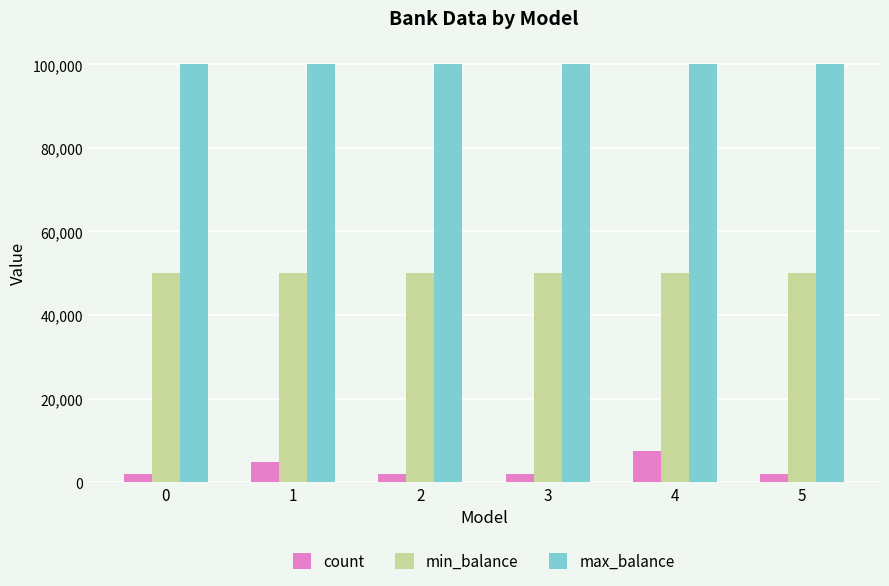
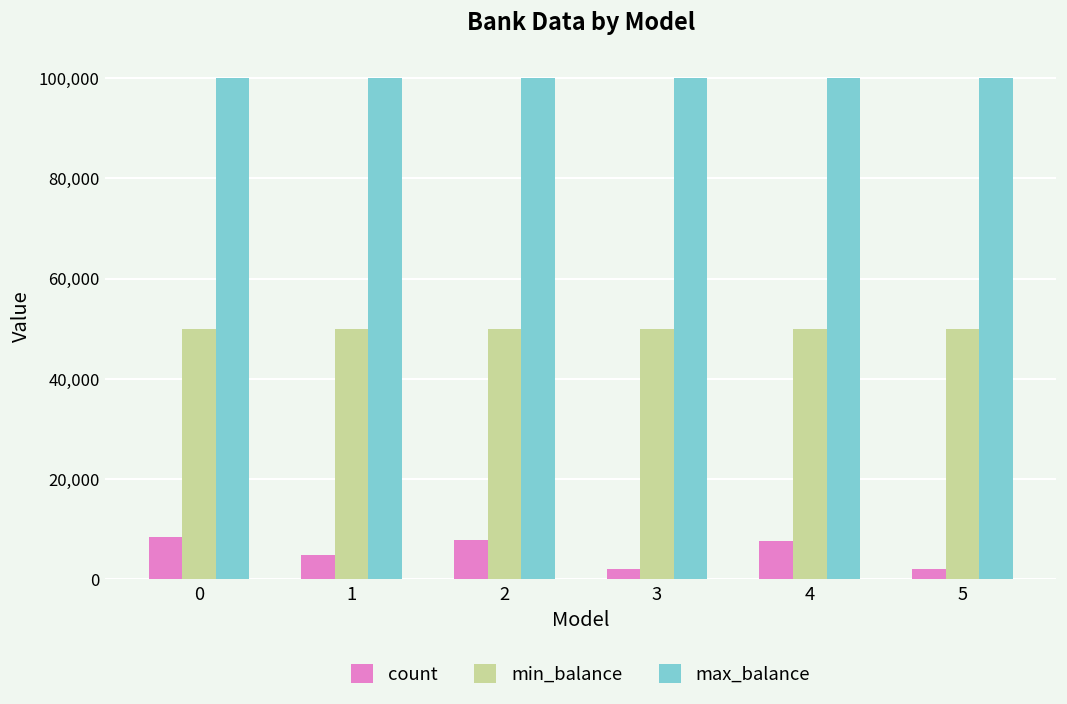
  {
    "count": {
-     "0": "2,000",
+     "0": "8,000",
      "1": "5,000",
-     "2": "2,000",
+     "2": "8,000",
      "3": "2,000",
      "4": "8,000",
      "5": "2,000"
    },
    "min_balance": {
      "0": "50,000",
      "1": "50,000",
      "2": "50,000",
      "3": "50,000",
      "4": "50,000",
      "5": "50,000"
    },
    "max_balance": {
      "0": "100,000",
      "1": "100,000",
      "2": "100,000",
      "3": "100,000",
      "4": "100,000",
      "5": "100,000"
    }
  }
